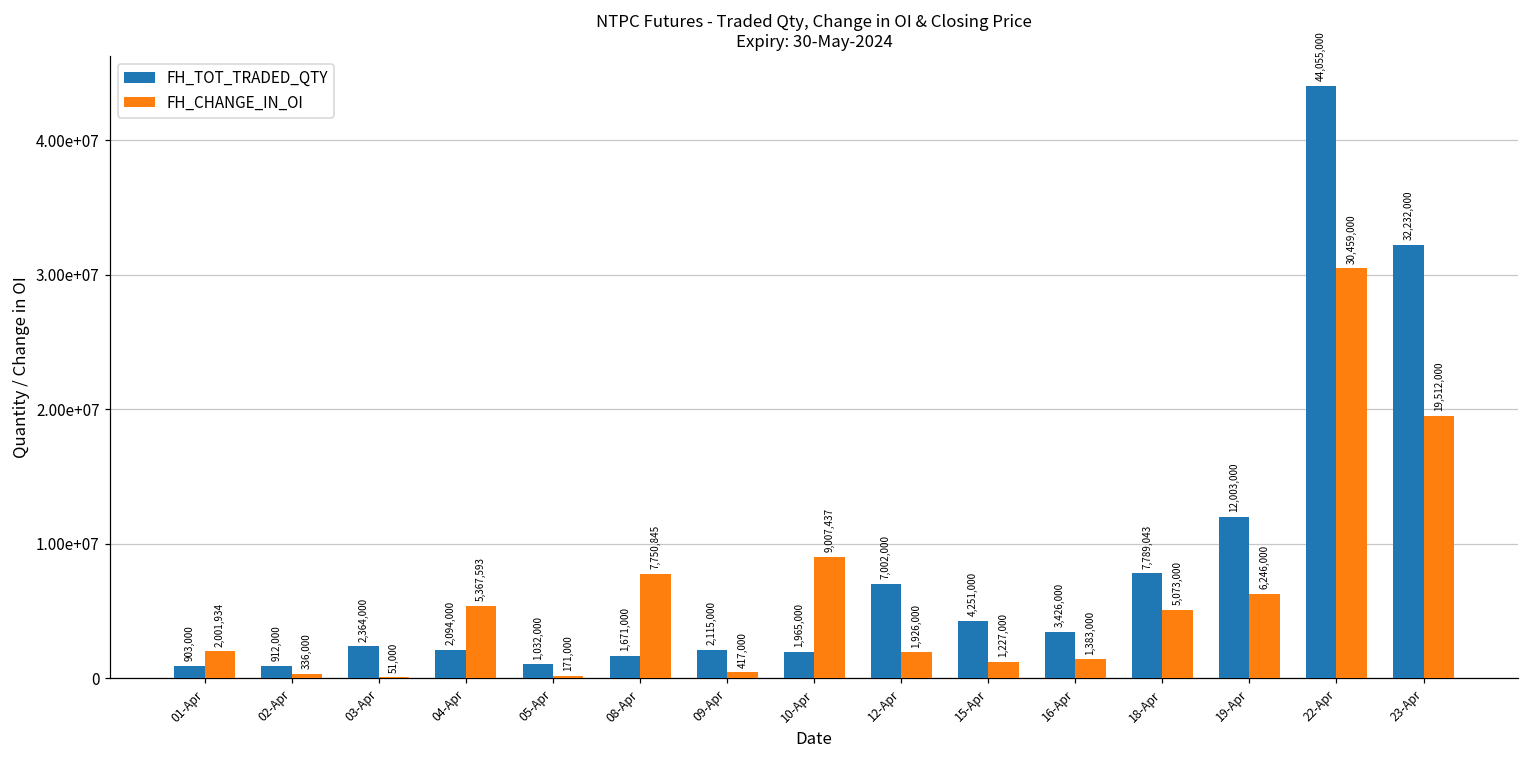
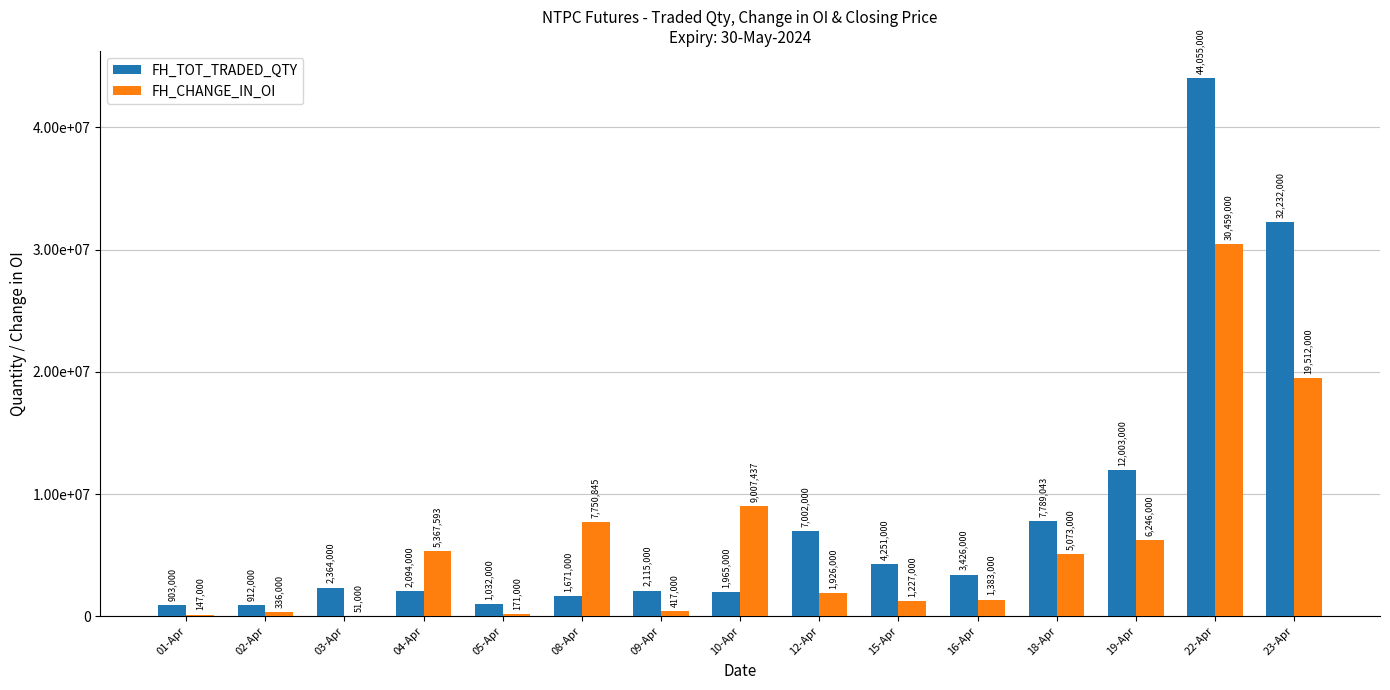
  {
    "FH_TOT_TRADED_QTY": {
      "01-Apr": "903,000",
      "02-Apr": "912,000",
      "03-Apr": "2,364,000",
      "04-Apr": "2,094,000",
      "05-Apr": "1,032,000",
      "08-Apr": "1,671,000",
      "09-Apr": "2,115,000",
      "10-Apr": "1,965,000",
      "12-Apr": "7,002,000",
      "15-Apr": "4,251,000",
      "16-Apr": "3,426,000",
      "18-Apr": "7,789,043",
      "19-Apr": "12,003,000",
      "22-Apr": "44,055,000",
      "23-Apr": "32,232,000"
    },
    "FH_CHANGE_IN_OI": {
-     "01-Apr": "2,001,934",
+     "01-Apr": "147,000",
      "02-Apr": "336,000",
      "03-Apr": "51,000",
      "04-Apr": "5,367,593",
      "05-Apr": "171,000",
      "08-Apr": "7,750,845",
      "09-Apr": "417,000",
      "10-Apr": "9,007,437",
      "12-Apr": "1,926,000",
      "15-Apr": "1,227,000",
      "16-Apr": "1,383,000",
      "18-Apr": "5,073,000",
      "19-Apr": "6,246,000",
      "22-Apr": "30,459,000",
      "23-Apr": "19,512,000"
    }
  }
